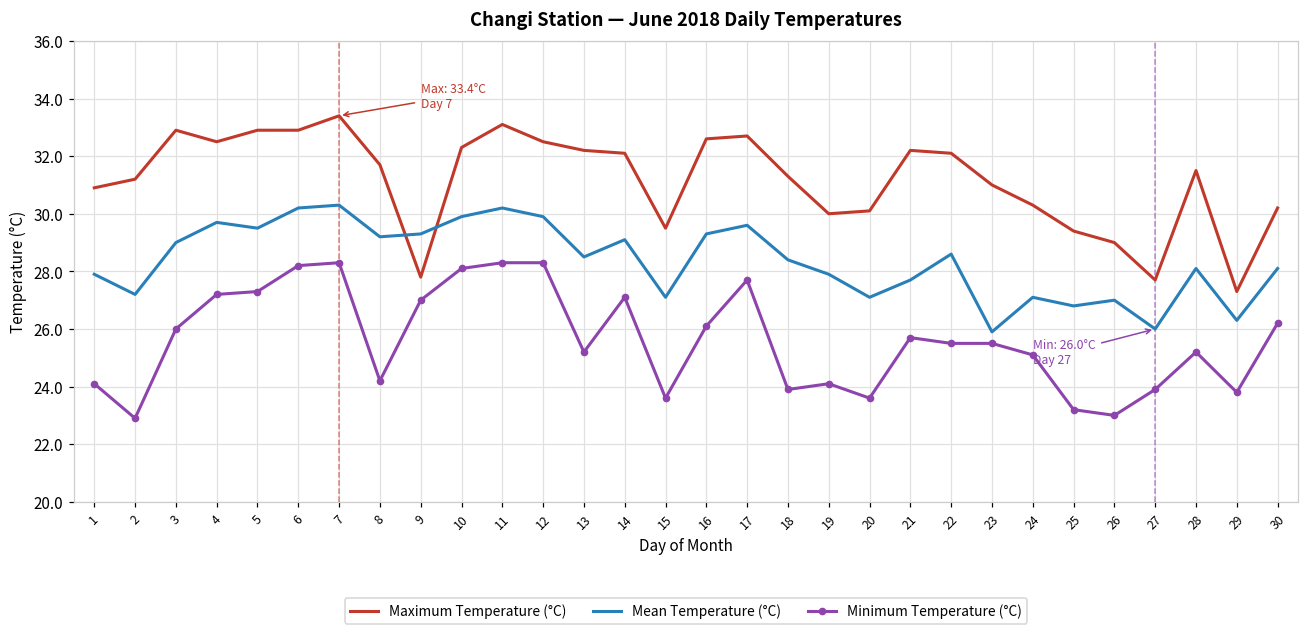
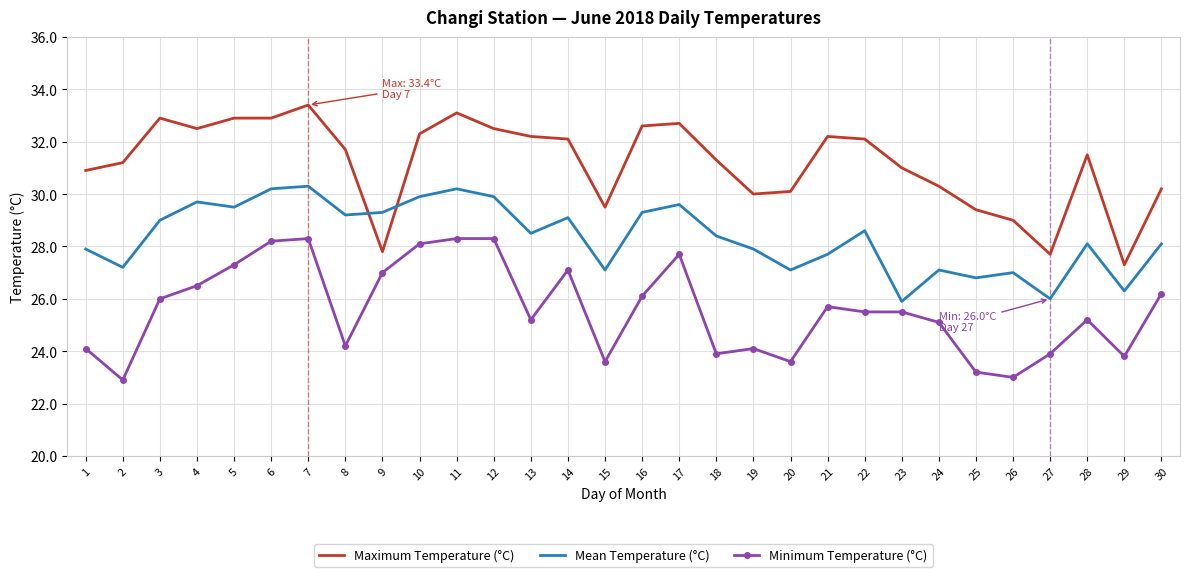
  {
    "Maximum Temperature (°C)": {
      "7": "33.4°C"
    },
    "Mean Temperature (°C)": {
      "1": "27.9",
      "2": "27.2",
      "3": "29.0",
      "4": "29.7",
      "5": "29.5",
      "6": "30.2",
      "7": "30.3",
      "8": "29.2",
      "9": "29.3",
      "10": "29.9",
      "11": "30.2",
      "12": "29.9",
      "13": "28.5",
      "14": "29.1",
      "15": "27.1",
      "16": "29.3",
      "17": "29.6",
      "18": "28.4",
      "19": "27.9",
      "20": "27.1",
      "21": "27.7",
      "22": "28.6",
      "23": "25.9",
      "24": "27.1",
      "25": "26.8",
      "26": "27.0",
      "27": "26.0",
      "28": "28.1",
      "29": "26.3",
      "30": "28.1"
    },
    "Minimum Temperature (°C)": {
      "1": "24.1",
      "2": "22.9",
      "3": "26.0",
-     "4": "27.2",
+     "4": "26.5",
      "5": "27.3",
      "6": "28.2",
      "7": "28.3",
      "8": "24.2",
      "9": "27.0",
      "10": "28.1",
      "11": "28.3",
      "12": "28.3",
      "13": "25.2",
      "14": "27.1",
      "15": "23.6",
      "16": "26.1",
      "17": "27.7",
      "18": "23.9",
      "19": "24.1",
      "20": "23.6",
      "21": "25.7",
      "22": "25.5",
      "23": "25.5",
      "25": "23.2",
      "26": "23.0",
      "27": "23.9",
      "28": "25.2",
      "29": "23.8",
      "30": "26.2"
    }
  }
